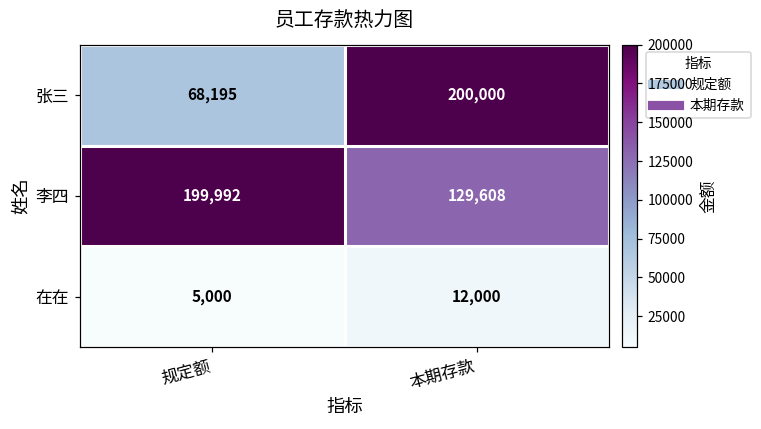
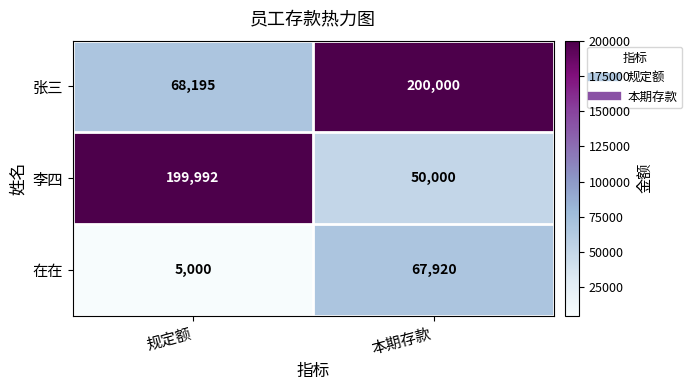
  {
    "张三": {
      "规定额": "68,195",
      "本期存款": "200,000"
    },
    "李四": {
      "规定额": "199,992",
-     "本期存款": "129,608"
+     "本期存款": "50,000"
    },
    "在在": {
      "规定额": "5,000",
-     "本期存款": "12,000"
+     "本期存款": "67,920"
    }
  }
